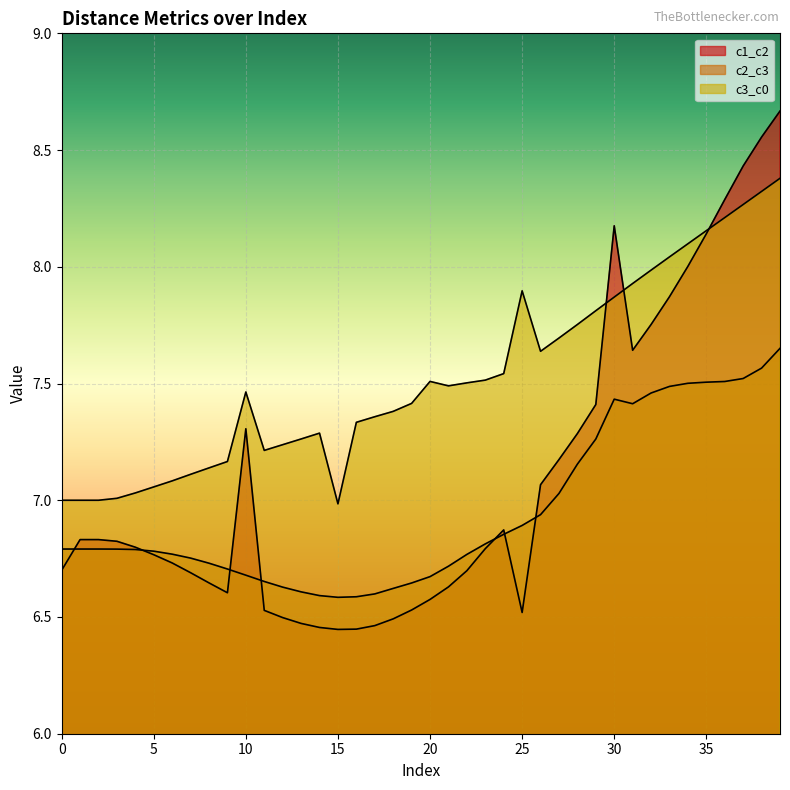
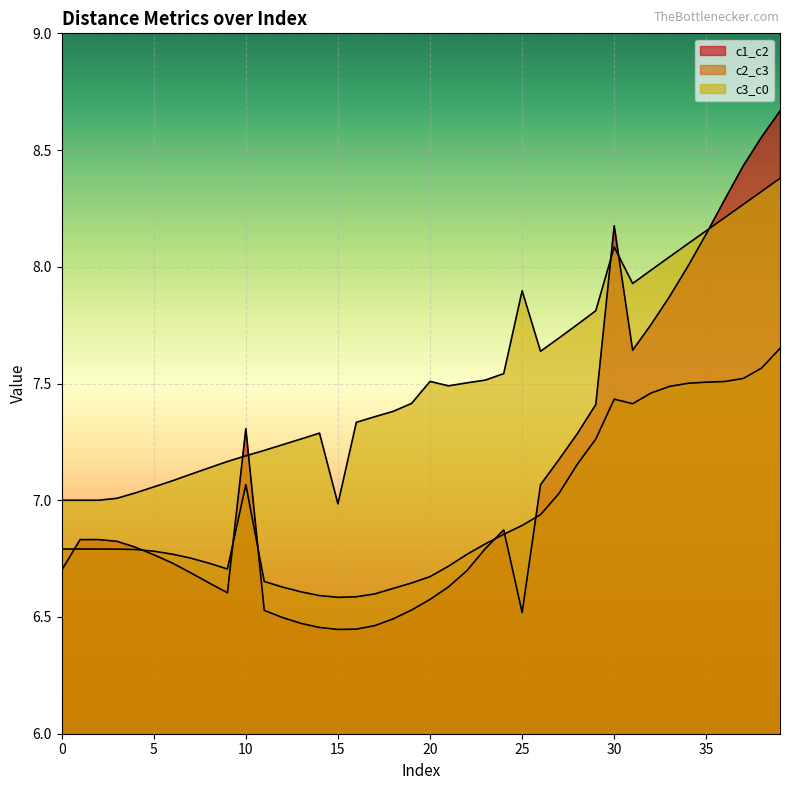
  {
    "c1_c2": {
      "0": 6.70,
      "5": 6.77,
      "10": 7.31,
      "15": 6.45,
      "20": 6.58,
      "25": 6.52,
      "30": 8.18,
      "35": 8.14
    },
    "c2_c3": {
      "0": 6.79,
      "5": 6.78,
-     "10": 6.68,
+     "10": 7.07,
      "15": 6.58,
      "20": 6.67,
      "25": 6.89,
      "30": 7.43,
      "35": 7.51
    },
    "c3_c0": {
      "0": 7.00,
      "5": 7.06,
-     "10": 7.46,
+     "10": 7.19,
      "15": 6.98,
      "20": 7.51,
      "25": 7.90,
-     "30": 7.87,
+     "30": 8.08,
      "35": 8.15
    }
  }
